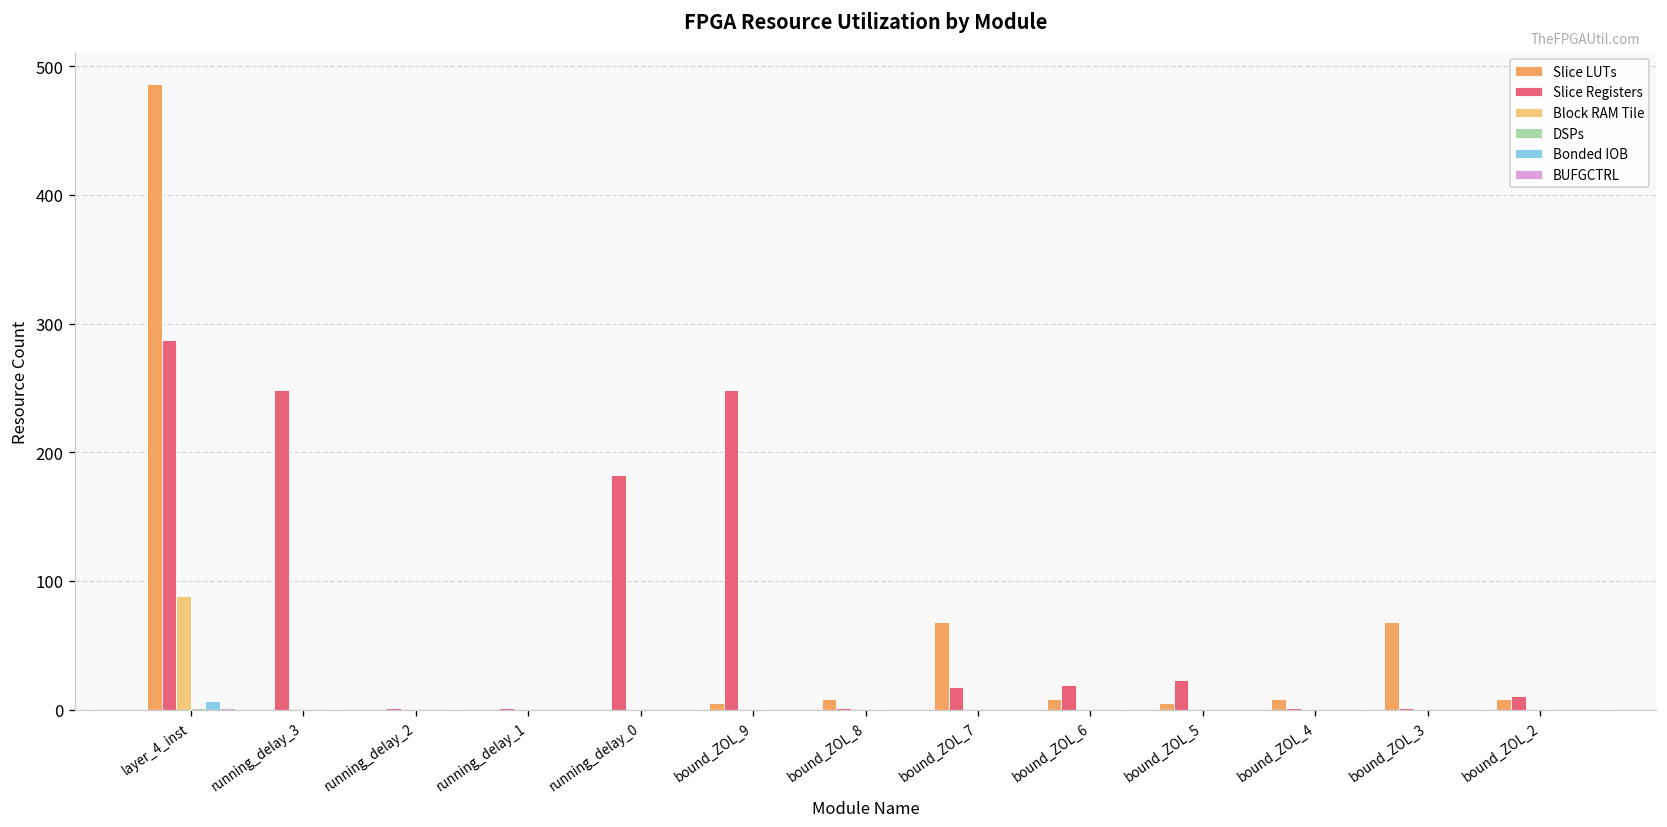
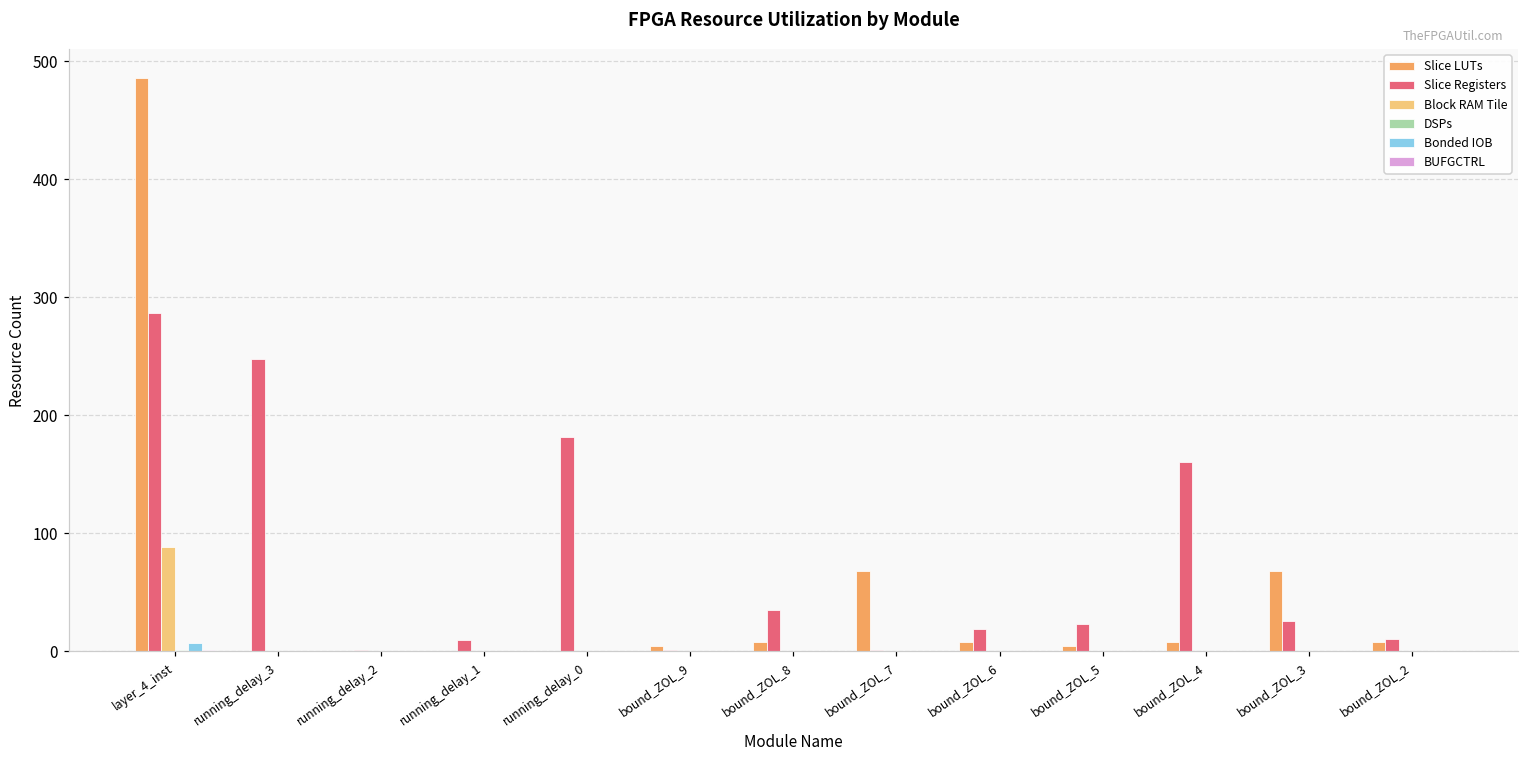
  {
    "Slice Registers": {
      "layer_4_inst": 287,
      "running_delay_3": 248,
-     "running_delay_1": 1,
+     "running_delay_1": 10,
      "running_delay_0": 182,
-     "bound_ZOL_9": 248,
-     "bound_ZOL_8": 1,
-     "bound_ZOL_7": 18,
+     "bound_ZOL_9": 1,
+     "bound_ZOL_8": 35,
+     "bound_ZOL_7": 1,
      "bound_ZOL_6": 19,
      "bound_ZOL_5": 23,
-     "bound_ZOL_4": 1,
-     "bound_ZOL_3": 1,
+     "bound_ZOL_4": 161,
+     "bound_ZOL_3": 26,
      "bound_ZOL_2": 11
    },
    "DSPs": {
      "running_delay_3": 0,
      "running_delay_2": 0,
      "running_delay_1": 0,
      "running_delay_0": 0,
      "bound_ZOL_9": 0,
      "bound_ZOL_8": 0,
      "bound_ZOL_7": 0,
      "bound_ZOL_6": 0,
      "bound_ZOL_5": 0,
      "bound_ZOL_4": 0,
      "bound_ZOL_3": 0,
      "bound_ZOL_2": 0
    },
    "Bonded IOB": {
      "layer_4_inst": 7,
      "running_delay_3": 0,
      "running_delay_2": 0,
      "running_delay_1": 0,
      "running_delay_0": 0,
      "bound_ZOL_9": 0,
      "bound_ZOL_8": 0,
      "bound_ZOL_7": 0,
      "bound_ZOL_6": 0,
      "bound_ZOL_5": 0,
      "bound_ZOL_4": 0,
      "bound_ZOL_3": 0,
      "bound_ZOL_2": 0
    },
    "BUFGCTRL": {
      "running_delay_3": 0,
      "running_delay_2": 0,
      "running_delay_1": 0,
      "running_delay_0": 0,
      "bound_ZOL_9": 0,
      "bound_ZOL_8": 0,
      "bound_ZOL_7": 0,
      "bound_ZOL_6": 0,
      "bound_ZOL_5": 0,
      "bound_ZOL_4": 0,
      "bound_ZOL_3": 0,
      "bound_ZOL_2": 0
    }
  }
